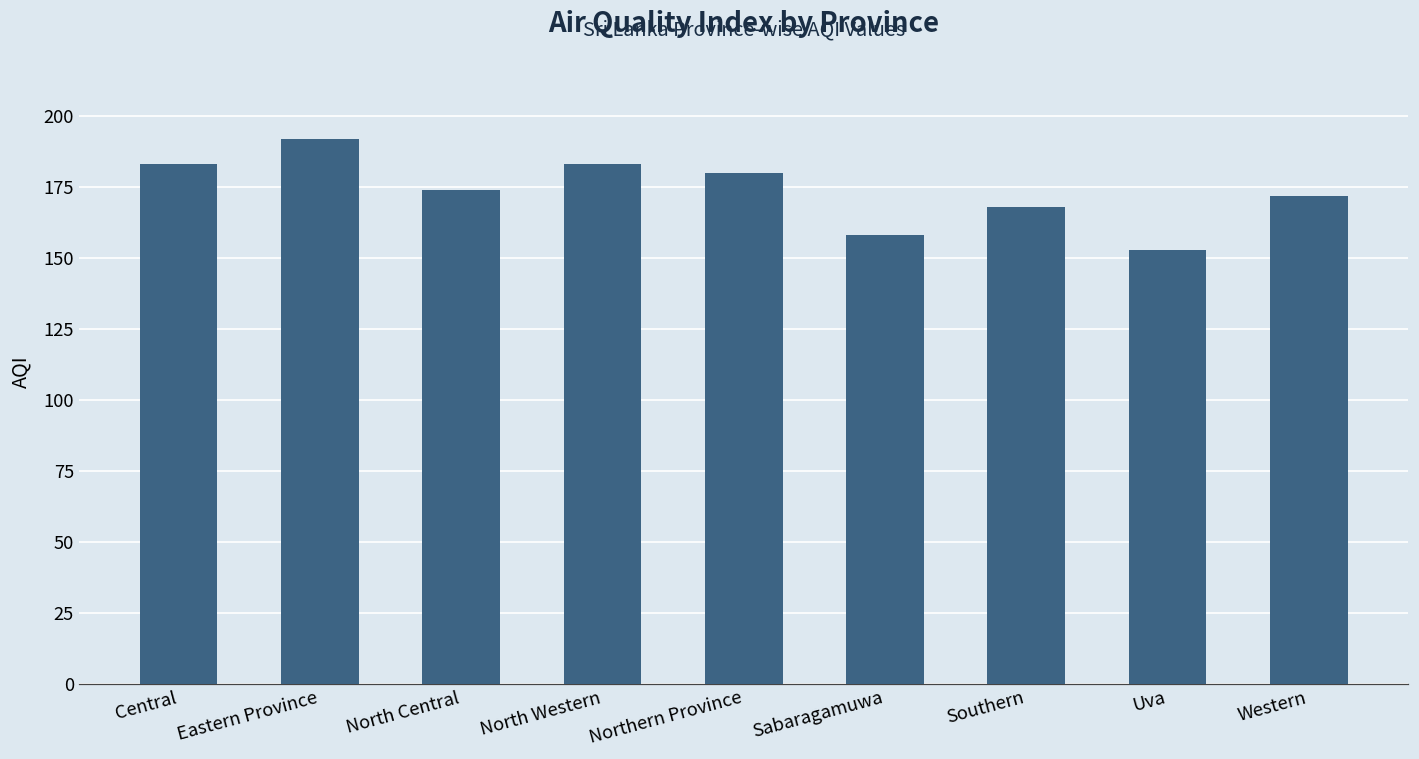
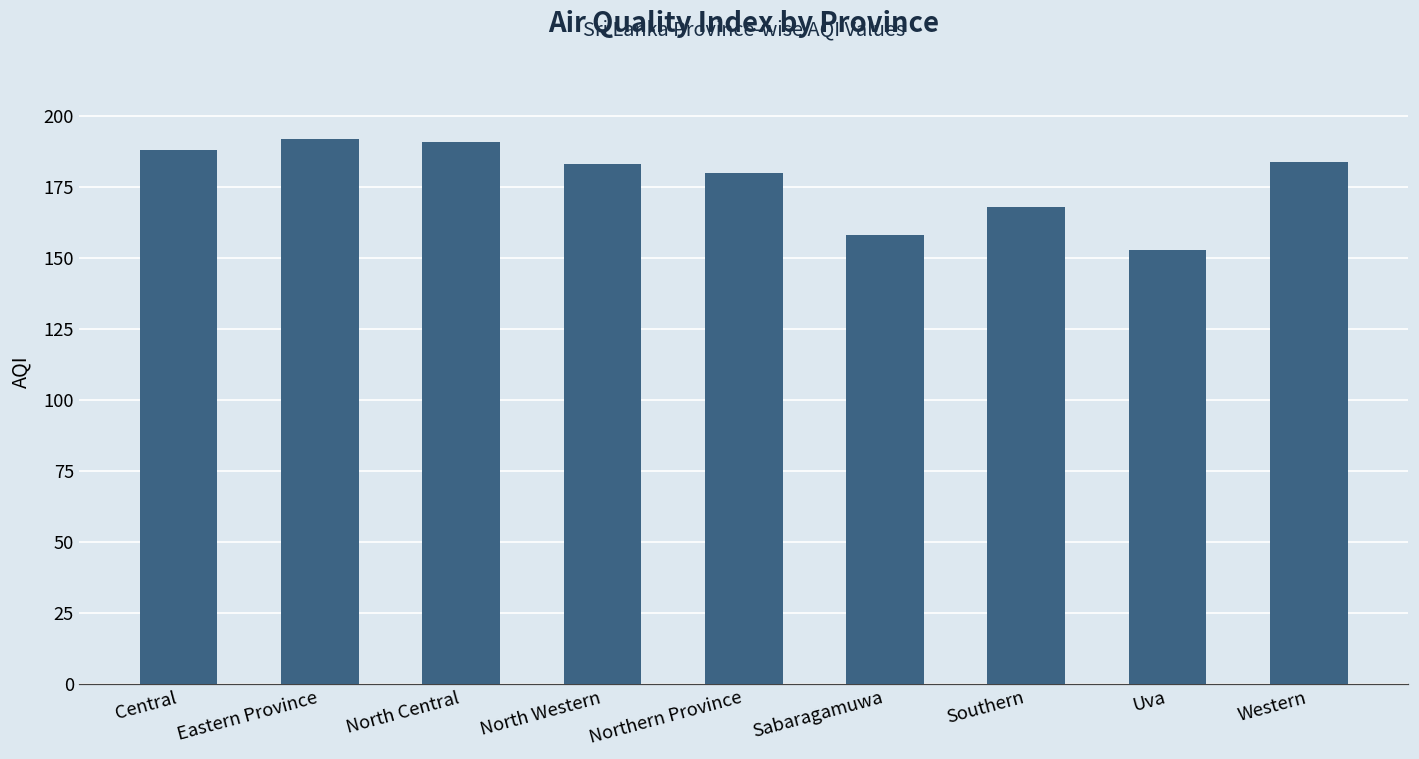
  {
-   "Central": 183,
+   "Central": 188,
    "Eastern Province": 192,
-   "North Central": 174,
+   "North Central": 191,
    "North Western": 183,
    "Northern Province": 180,
    "Sabaragamuwa": 158,
    "Southern": 168,
    "Uva": 153,
-   "Western": 172
+   "Western": 184
  }
